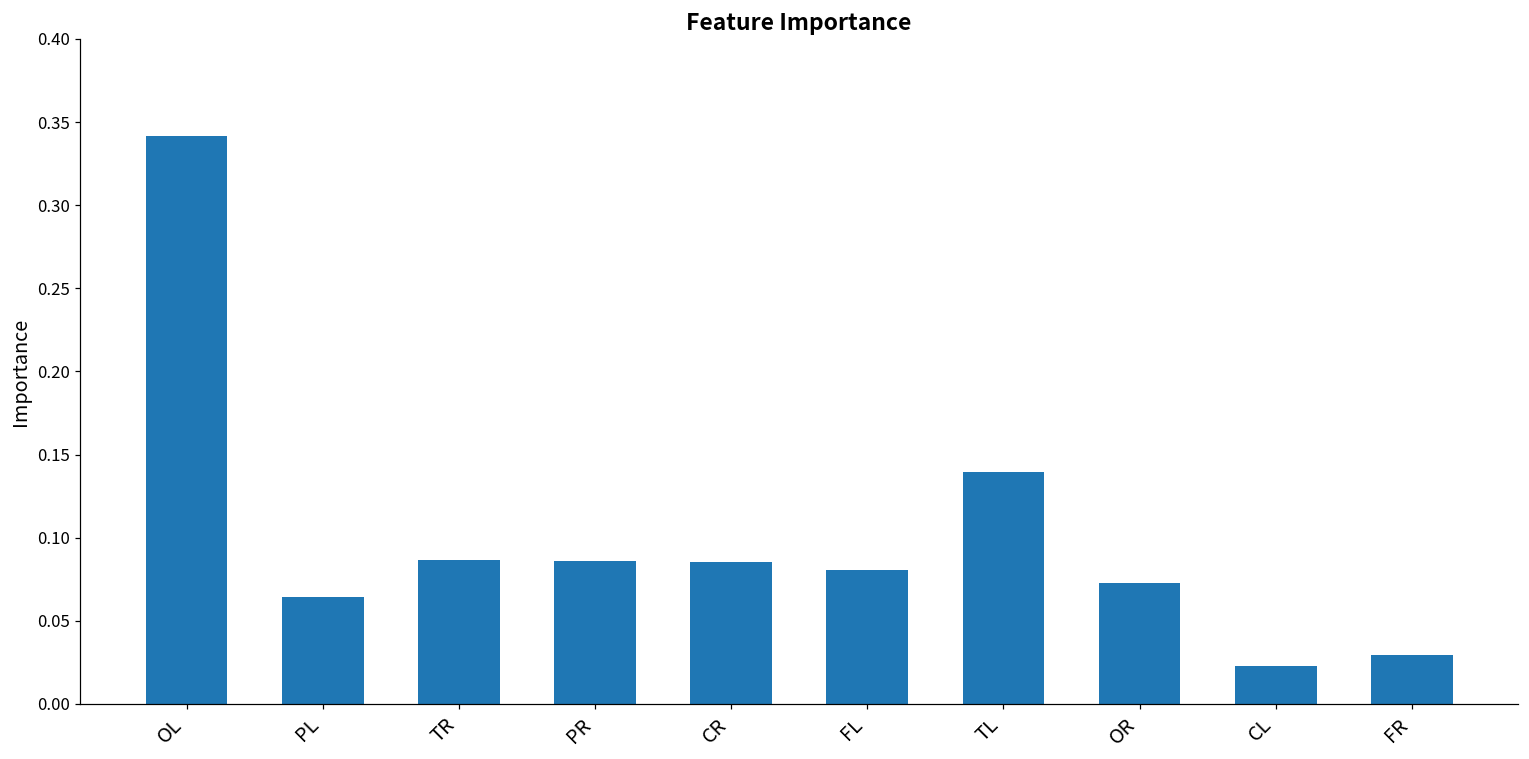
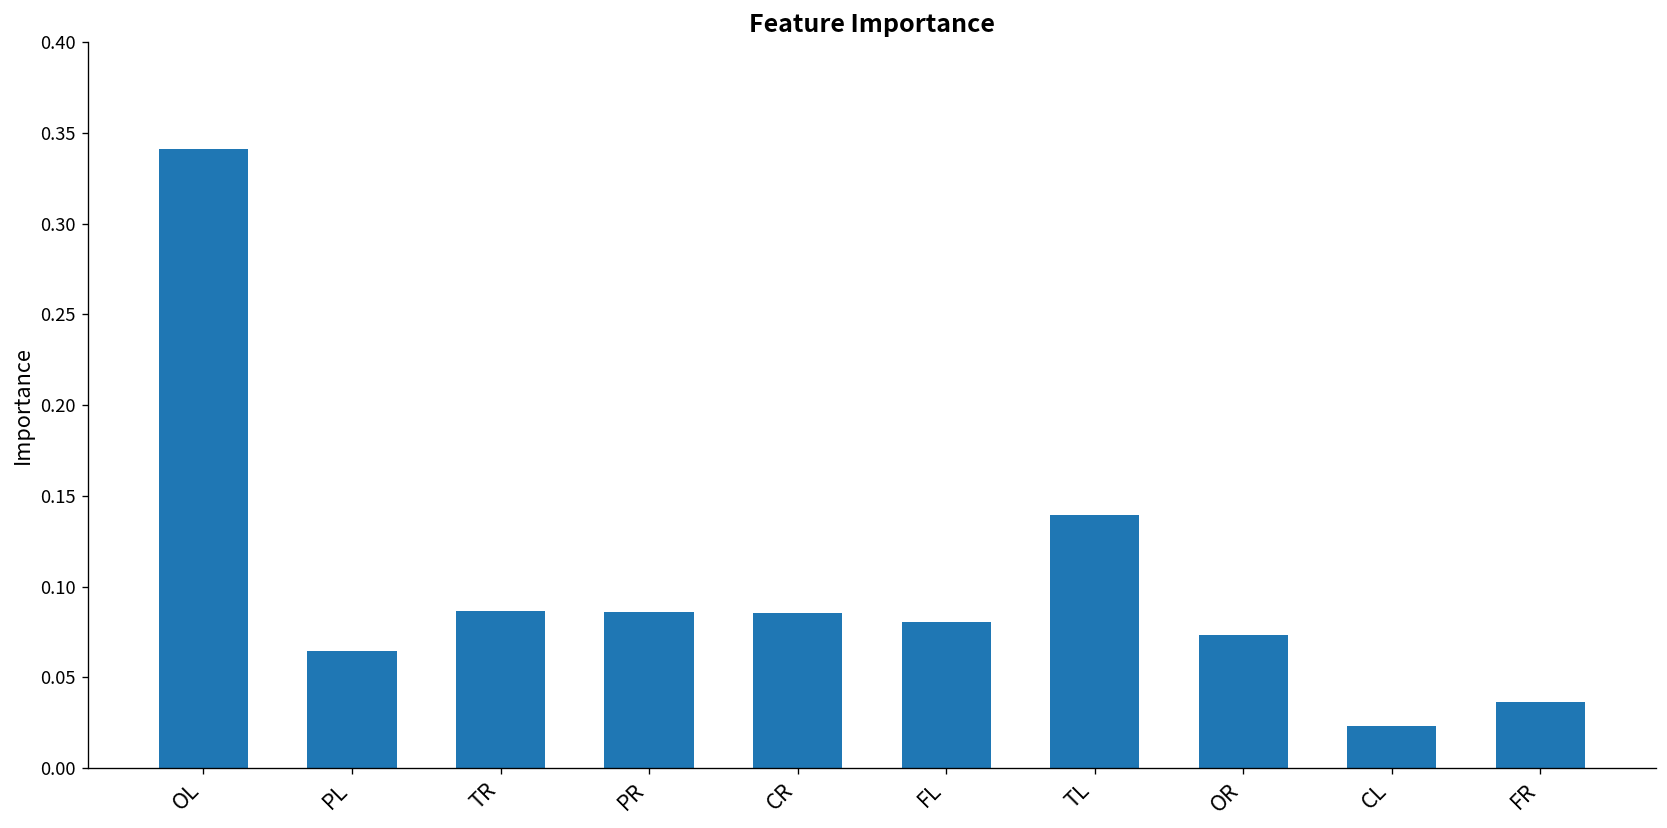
  {
    "OL": 0.341,
    "PL": 0.064,
    "TR": 0.086,
    "PR": 0.086,
    "CR": 0.086,
    "FL": 0.080,
    "TL": 0.140,
    "OR": 0.073,
    "CL": 0.023,
-   "FR": 0.029
+   "FR": 0.037
  }
